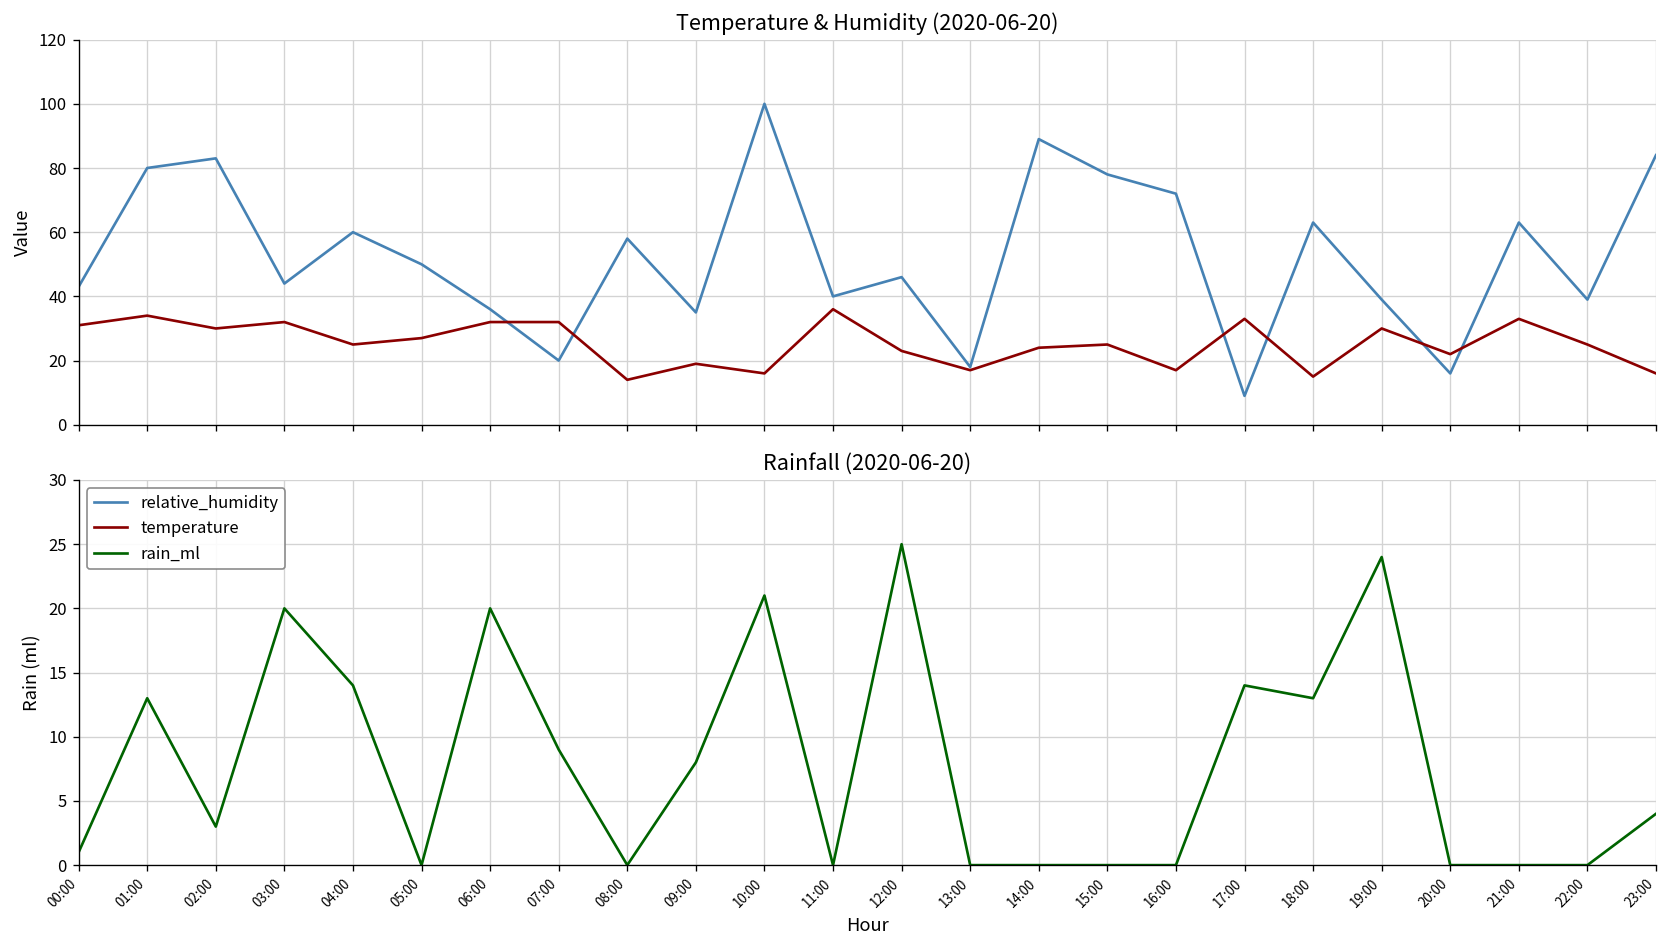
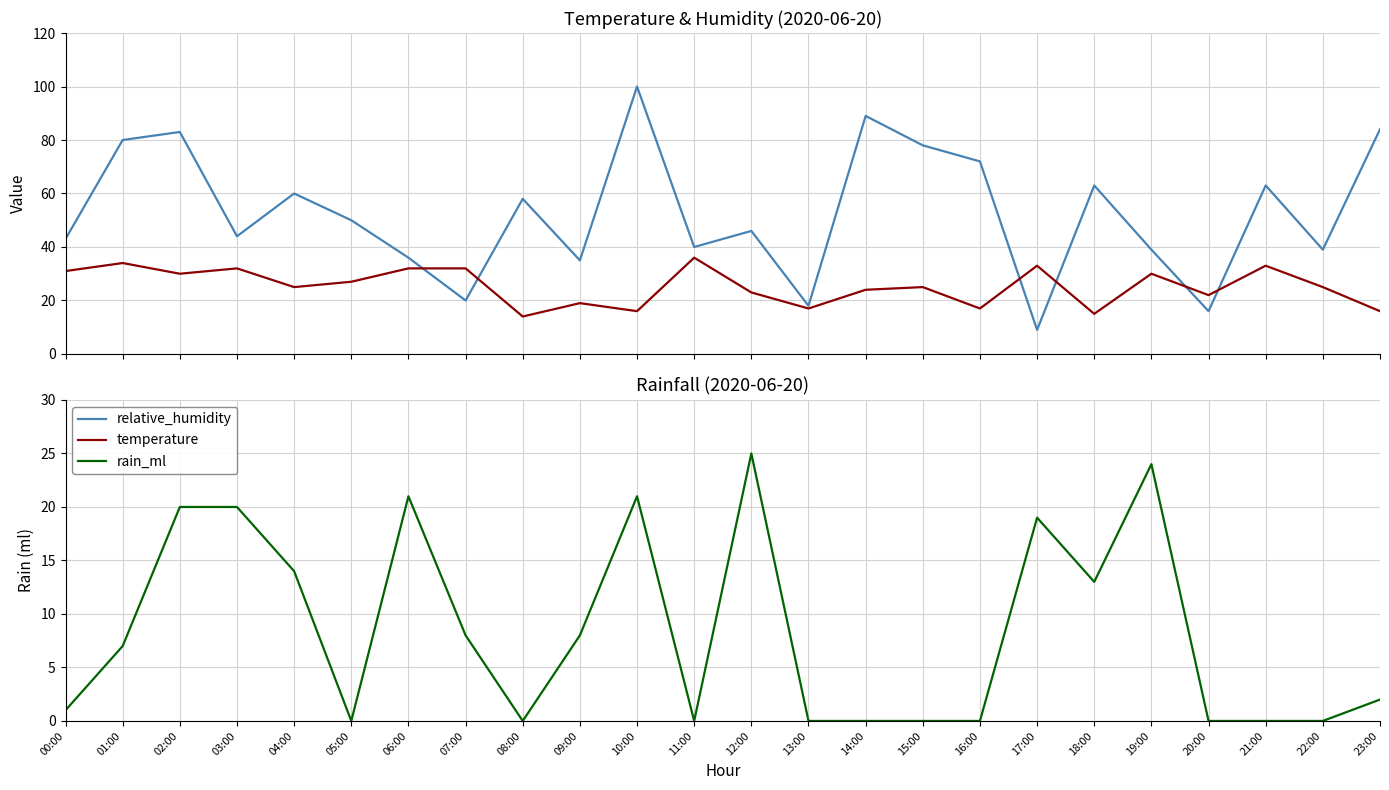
  {
    "Rainfall (2020-06-20)": {
      "00:00": 1,
-     "01:00": 13,
-     "02:00": 3,
+     "01:00": 7,
+     "02:00": 20,
      "03:00": 20,
      "04:00": 14,
      "05:00": 0,
-     "06:00": 20,
-     "07:00": 9,
+     "06:00": 21,
+     "07:00": 8,
      "08:00": 0,
      "09:00": 8,
      "10:00": 21,
      "11:00": 0,
      "12:00": 25,
      "13:00": 0,
      "14:00": 0,
      "15:00": 0,
      "16:00": 0,
-     "17:00": 14,
+     "17:00": 19,
      "18:00": 13,
      "19:00": 24,
      "20:00": 0,
      "21:00": 0,
      "22:00": 0,
-     "23:00": 4
+     "23:00": 2
    }
  }
